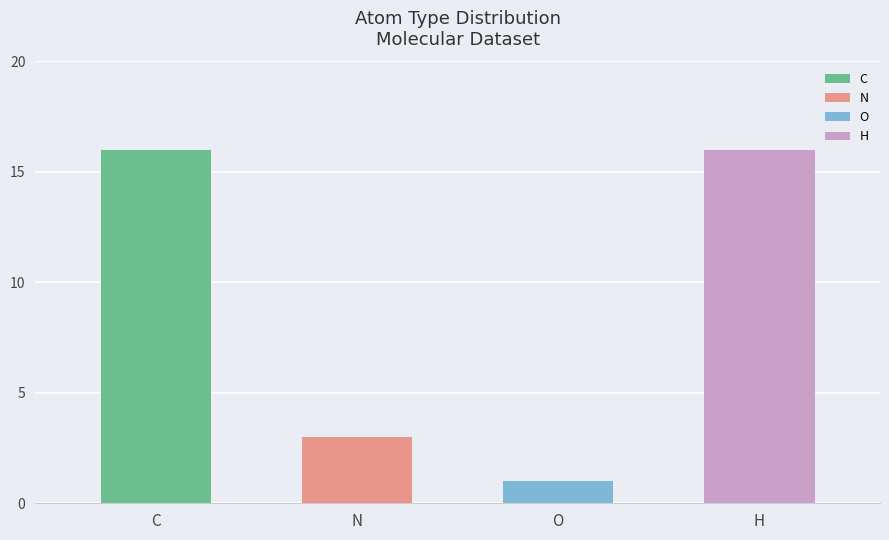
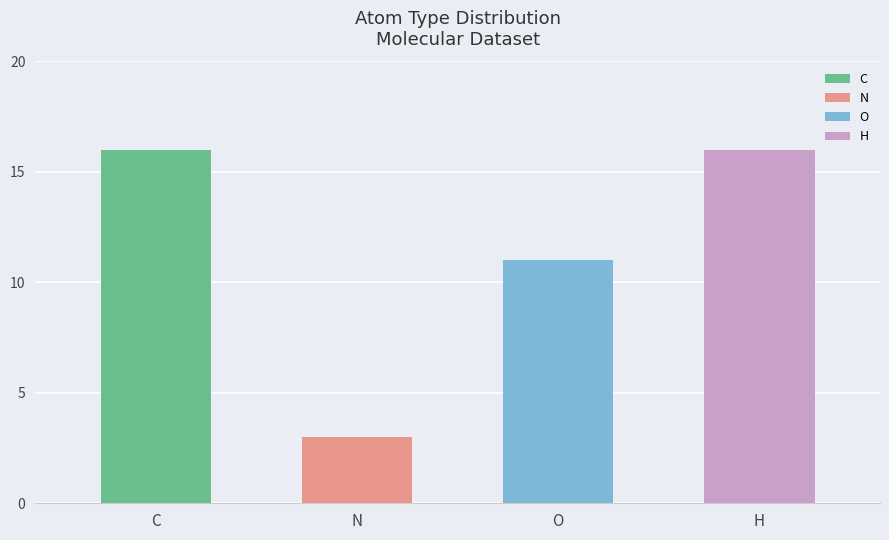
  {
    "C": 16,
    "N": 3,
-   "O": 1,
+   "O": 11,
    "H": 16
  }
